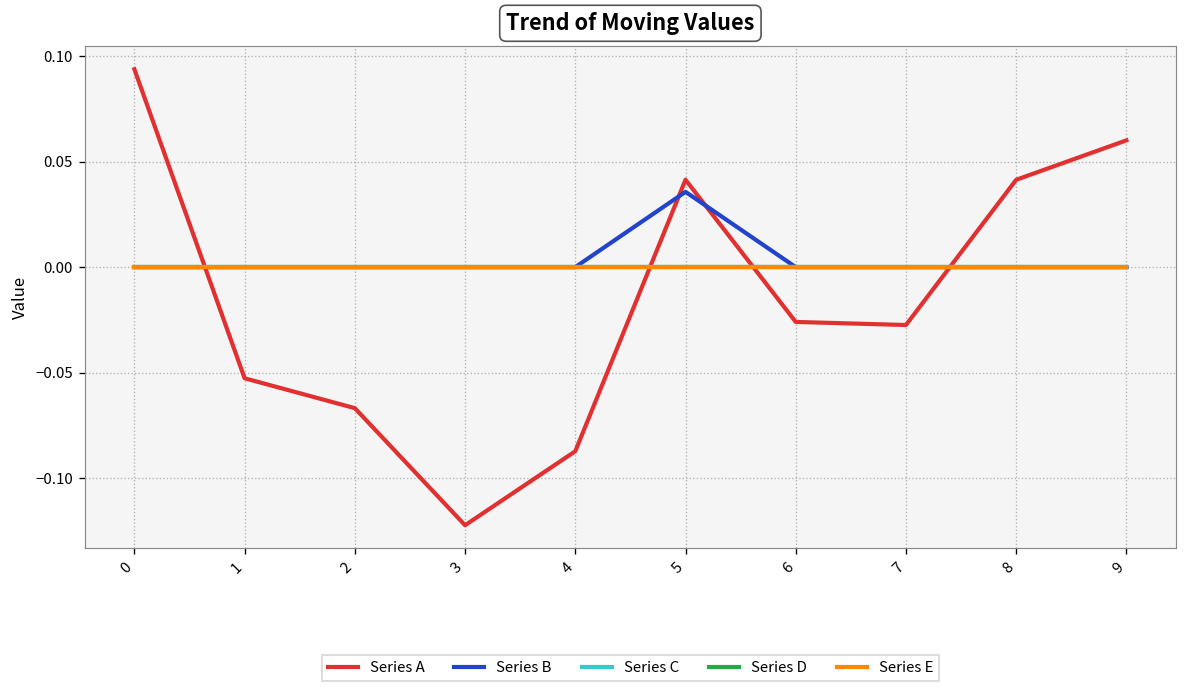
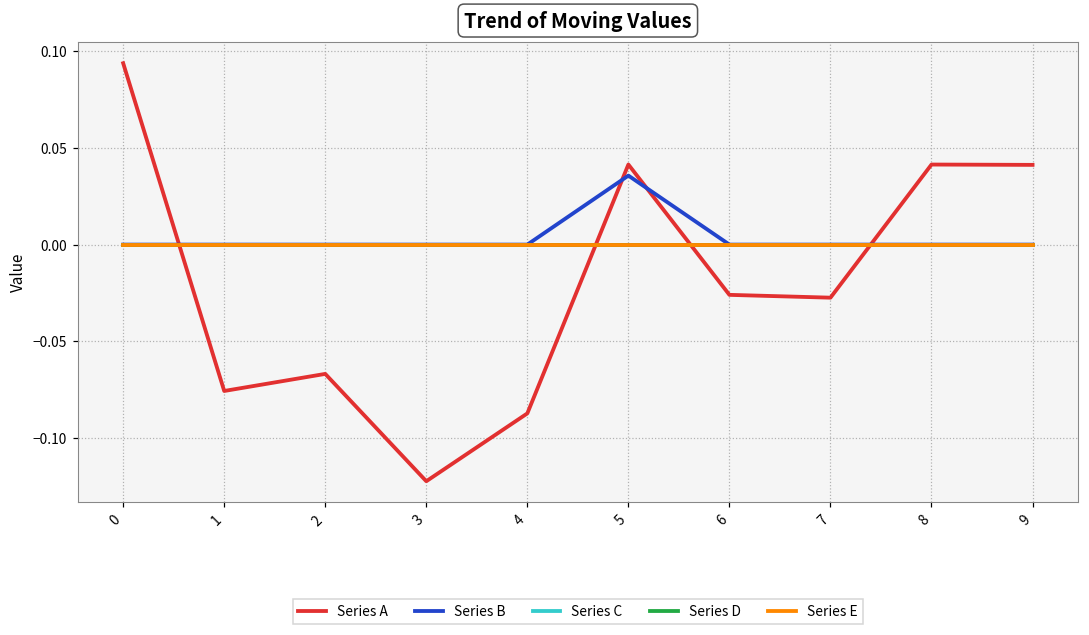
  {
    "Series A": {
      "0": 0.094,
-     "1": -0.053,
+     "1": -0.076,
      "2": -0.067,
      "3": -0.122,
      "4": -0.087,
      "5": 0.041,
      "6": -0.026,
      "7": -0.027,
      "8": 0.041,
-     "9": 0.060
+     "9": 0.041
    },
    "Series B": {
      "5": 0.036
    },
    "Series E": {
      "5": 0.000
    }
  }
